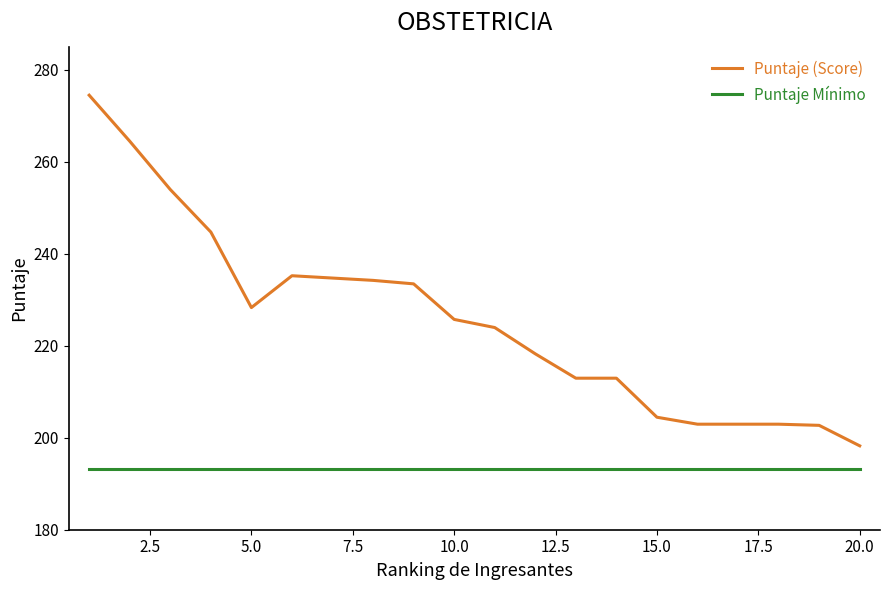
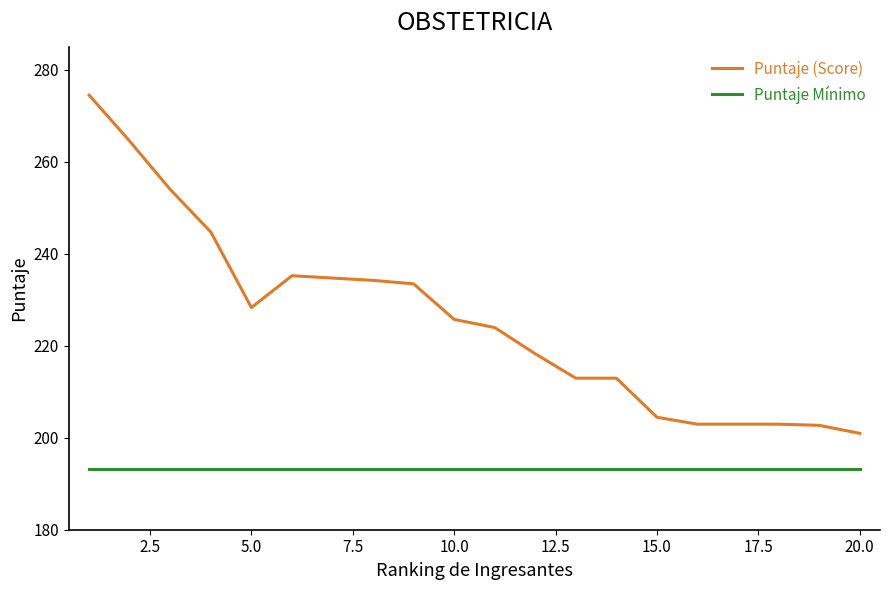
  {
    "Puntaje (Score)": {
      "5.0": 228,
      "10.0": 226,
      "15.0": 204,
-     "20.0": 198
+     "20.0": 201
    },
    "Puntaje Mínimo": {
      "5.0": 193,
      "10.0": 193,
      "15.0": 193,
      "20.0": 193
    }
  }
